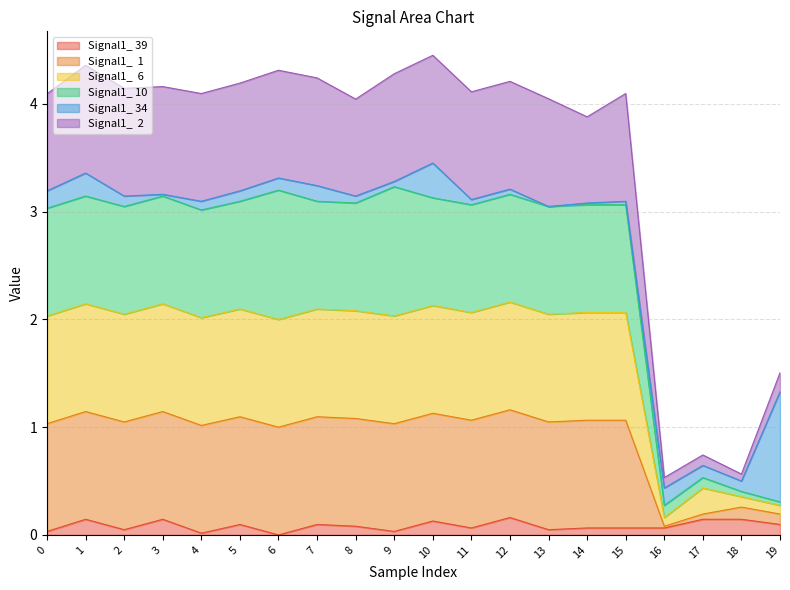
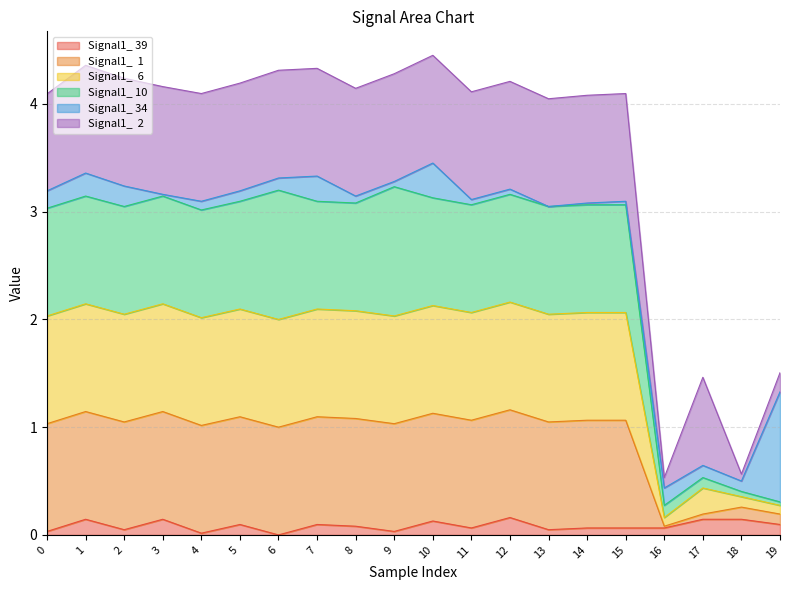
  {
    "Signal1_ 10": {
      "0": 1.00,
      "1": 1.00,
      "2": 1.00,
      "4": 1.00,
      "5": 1.00,
      "6": 1.20,
      "7": 1.00,
      "8": 1.00,
      "9": 1.20,
      "10": 1.00,
      "11": 1.00,
      "12": 1.00,
      "15": 1.00,
      "16": 0.11,
      "17": 0.10,
      "18": 0.05,
      "19": 0.03
    },
    "Signal1_ 34": {
      "0": 0.16,
      "1": 0.21,
-     "2": 0.10,
+     "2": 0.19,
      "4": 0.08,
      "5": 0.10,
      "6": 0.11,
-     "7": 0.15,
+     "7": 0.23,
      "8": 0.06,
      "9": 0.05,
      "10": 0.32,
      "11": 0.05,
      "12": 0.05,
      "15": 0.03,
      "16": 0.16,
      "17": 0.11,
      "18": 0.10,
      "19": 1.02
    },
    "Signal1_ 2": {
      "0": 0.90,
      "3": 1.00,
      "4": 1.00,
      "5": 1.00,
      "6": 1.00,
      "7": 1.00,
-     "8": 0.9,
+     "8": 1.0,
      "9": 1.00,
      "10": 1.00,
      "11": 1.00,
      "12": 1.00,
      "13": 1.00,
-     "14": 0.8,
+     "14": 1.0,
      "15": 1.00,
      "16": 0.10,
-     "17": 0.10,
+     "17": 0.82,
      "18": 0.06,
      "19": 0.18
    }
  }
